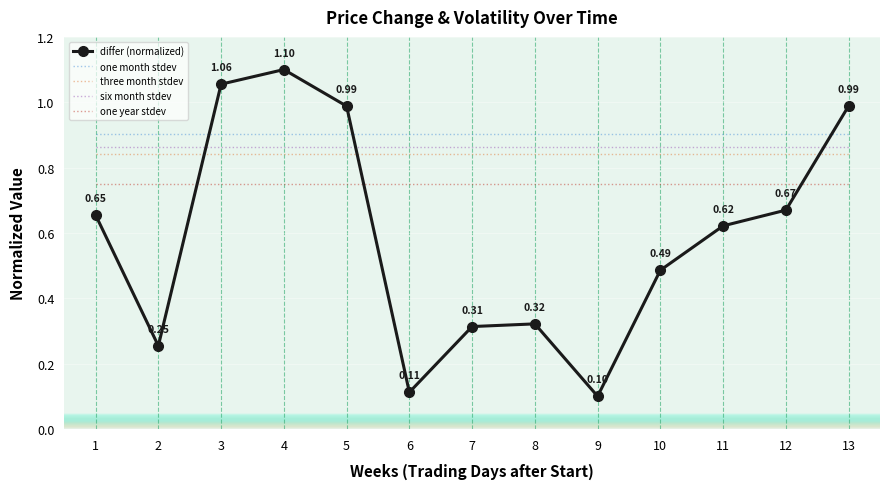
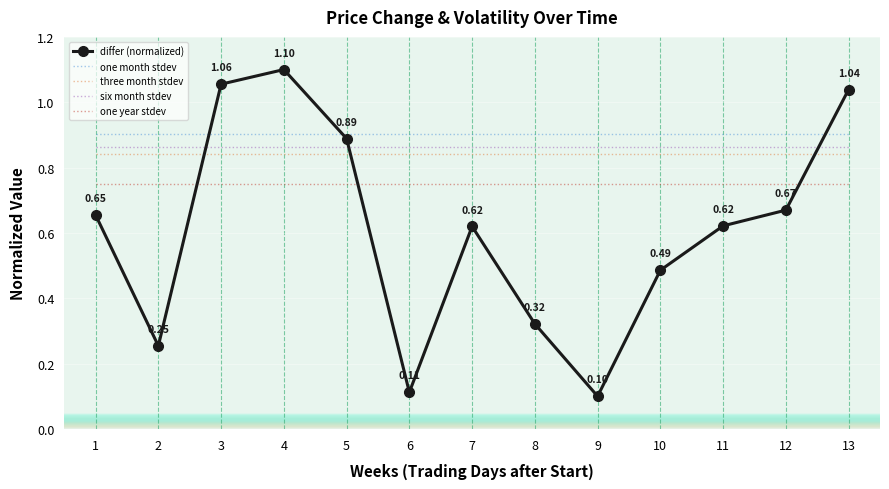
  {
    "differ (normalized)": {
      "1": 0.65,
      "2": 0.25,
      "3": 1.06,
      "4": 1.10,
-     "5": 0.99,
+     "5": 0.89,
      "6": 0.11,
-     "7": 0.31,
+     "7": 0.62,
      "8": 0.32,
      "9": 0.10,
      "10": 0.49,
      "11": 0.62,
      "12": 0.67,
-     "13": 0.99
+     "13": 1.04
    },
    "one month stdev": {
      "1": 0.90,
      "2": 0.90,
      "3": 0.90,
      "4": 0.90,
      "5": 0.90,
      "6": 0.90,
      "7": 0.90,
      "8": 0.90,
      "9": 0.90,
      "10": 0.90,
      "11": 0.90,
      "12": 0.90,
      "13": 0.90
    },
    "six month stdev": {
      "1": 0.86,
      "2": 0.86,
      "3": 0.86,
      "4": 0.86,
      "5": 0.86,
      "6": 0.86,
      "7": 0.86,
      "8": 0.86,
      "9": 0.86,
      "10": 0.86,
      "11": 0.86,
      "12": 0.86,
      "13": 0.86
    }
  }
